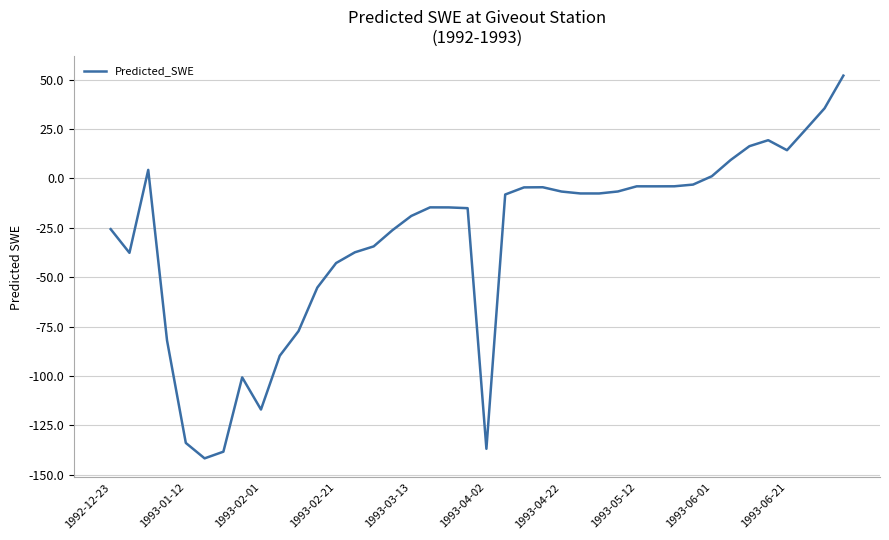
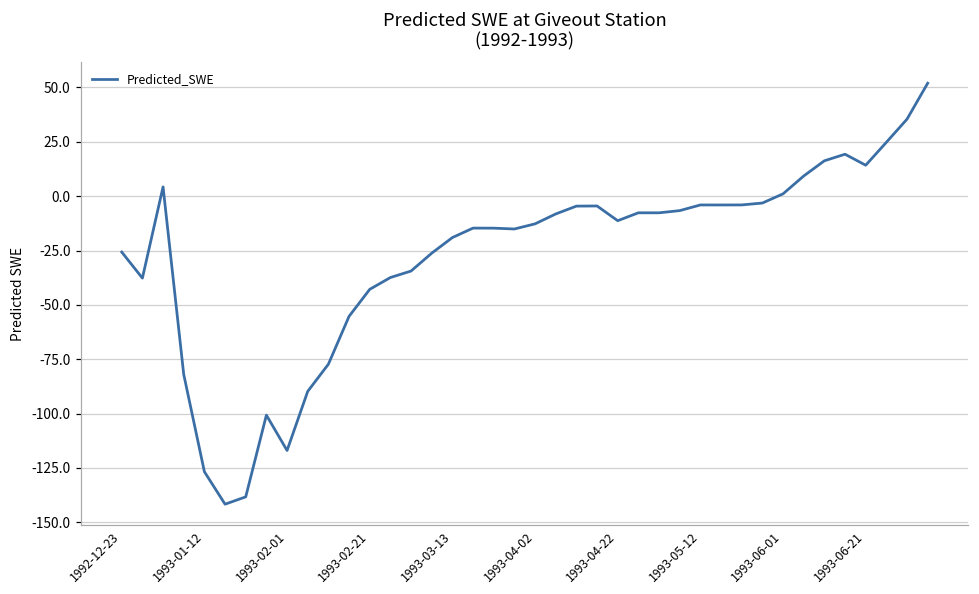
  {
    "1992-12-23": -26,
-   "1993-01-12": -134,
+   "1993-01-12": -127,
    "1993-02-01": -117,
    "1993-02-21": -43,
    "1993-03-13": -19,
-   "1993-04-02": -137,
-   "1993-04-22": -7,
+   "1993-04-02": -13,
+   "1993-04-22": -11,
    "1993-05-12": -4,
    "1993-06-01": 1,
    "1993-06-21": 14
  }
